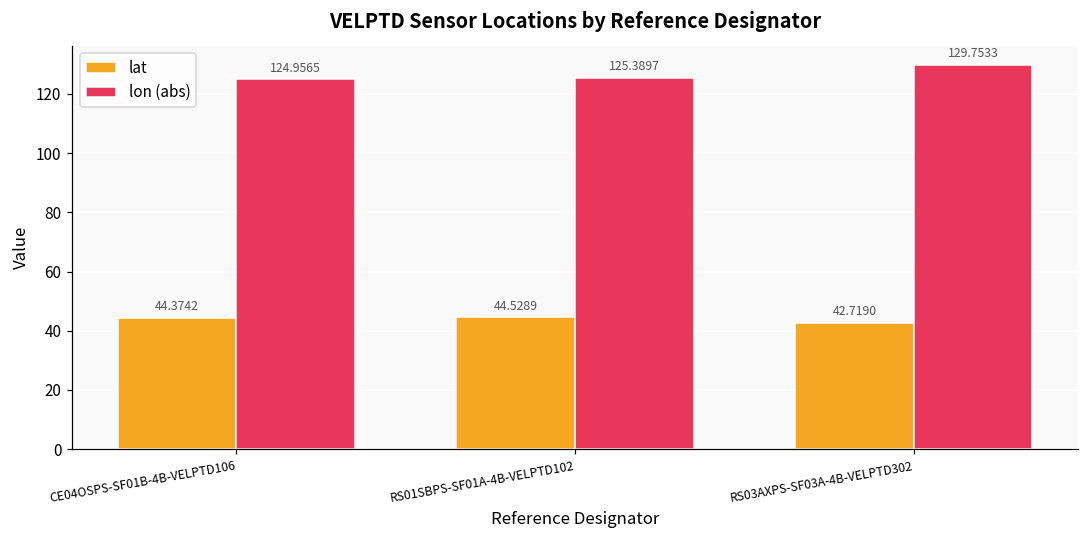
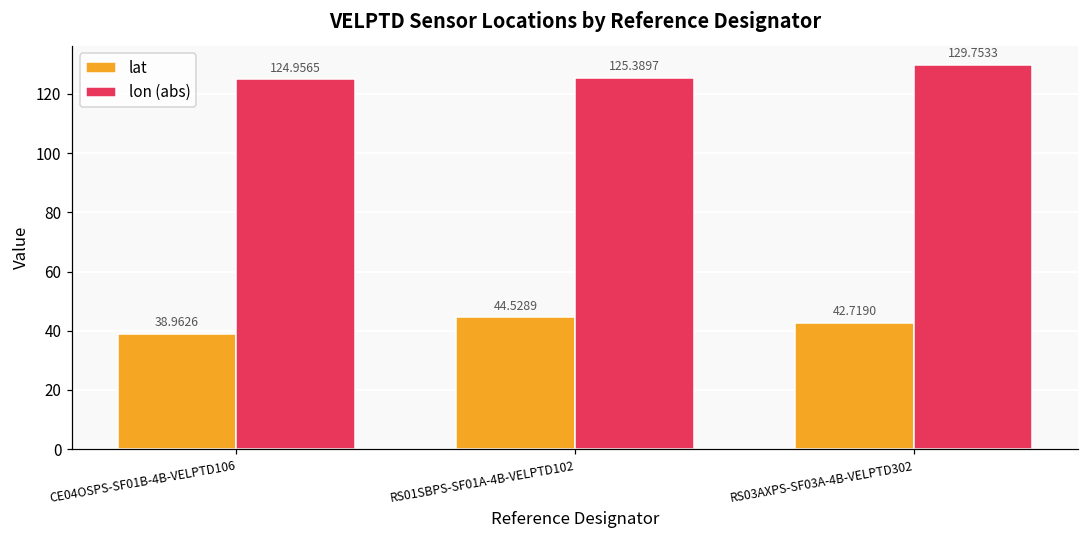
  {
    "lat": {
-     "CE04OSPS-SF01B-4B-VELPTD106": 44.3742,
+     "CE04OSPS-SF01B-4B-VELPTD106": 38.9626,
      "RS01SBPS-SF01A-4B-VELPTD102": 44.5289,
      "RS03AXPS-SF03A-4B-VELPTD302": 42.7190
    },
    "lon (abs)": {
      "CE04OSPS-SF01B-4B-VELPTD106": 124.9565,
      "RS01SBPS-SF01A-4B-VELPTD102": 125.3897,
      "RS03AXPS-SF03A-4B-VELPTD302": 129.7533
    }
  }
